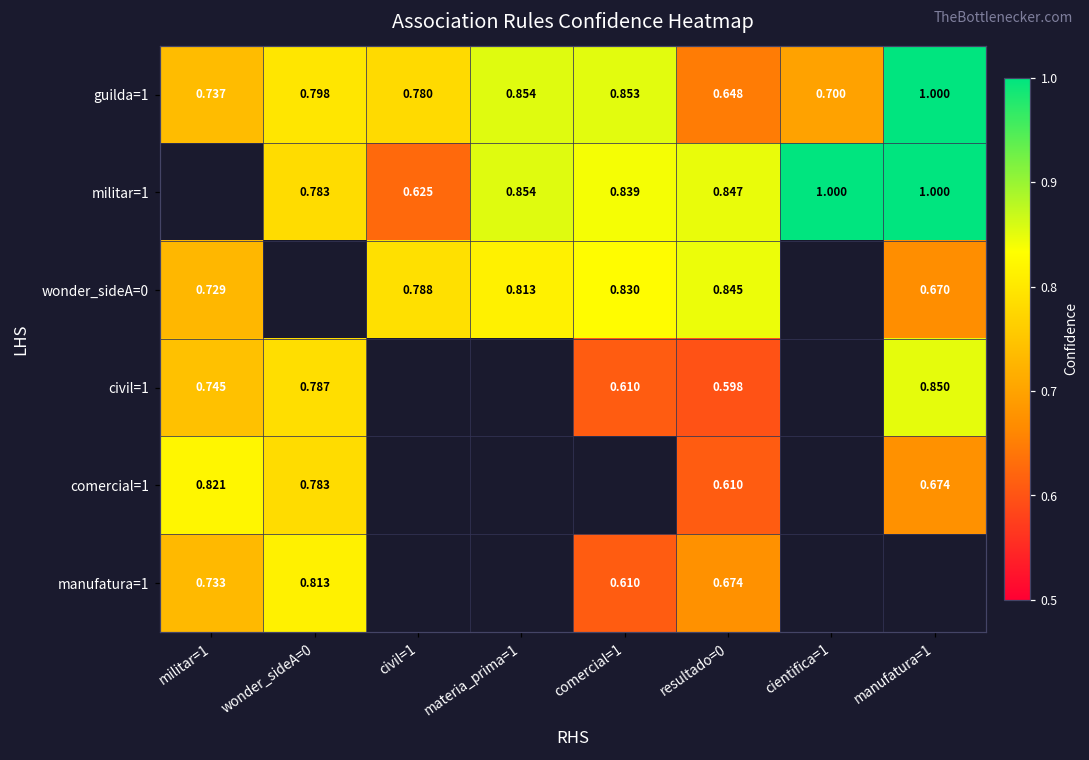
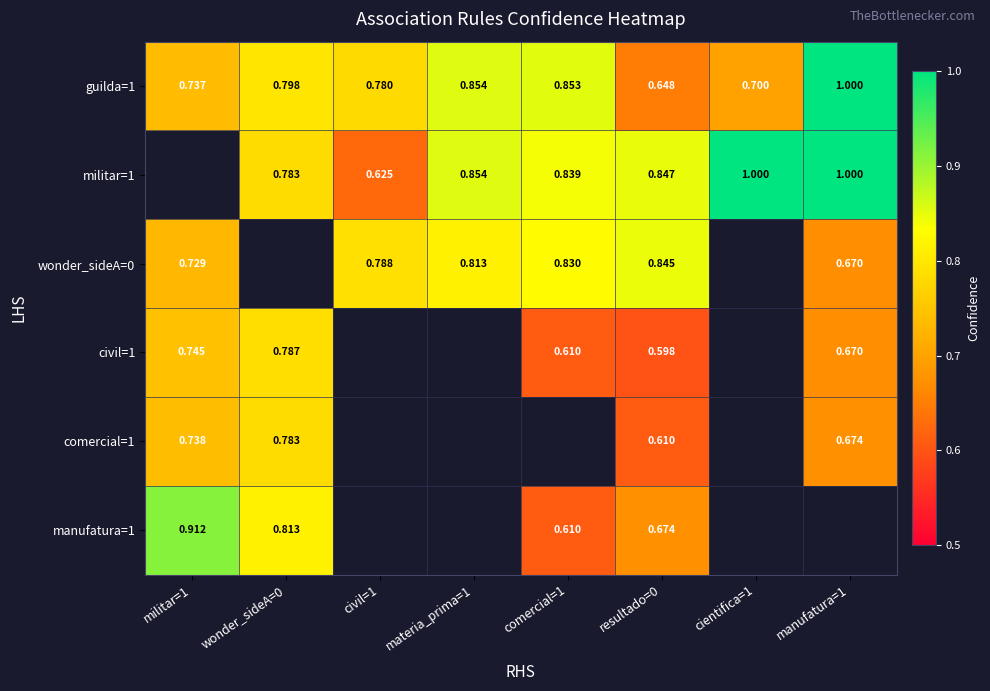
  {
    "guilda=1": {
      "militar=1": 0.737,
      "wonder_sideA=0": 0.798,
      "civil=1": 0.780,
      "materia_prima=1": 0.854,
      "comercial=1": 0.853,
      "resultado=0": 0.648,
      "cientifica=1": 0.700,
      "manufatura=1": 1.000
    },
    "militar=1": {
      "wonder_sideA=0": 0.783,
      "civil=1": 0.625,
      "materia_prima=1": 0.854,
      "comercial=1": 0.839,
      "resultado=0": 0.847,
      "cientifica=1": 1.000,
      "manufatura=1": 1.000
    },
    "wonder_sideA=0": {
      "militar=1": 0.729,
      "civil=1": 0.788,
      "materia_prima=1": 0.813,
      "comercial=1": 0.830,
      "resultado=0": 0.845,
      "manufatura=1": 0.670
    },
    "civil=1": {
      "militar=1": 0.745,
      "wonder_sideA=0": 0.787,
      "comercial=1": 0.610,
      "resultado=0": 0.598,
-     "manufatura=1": 0.850
+     "manufatura=1": 0.670
    },
    "comercial=1": {
-     "militar=1": 0.821,
+     "militar=1": 0.738,
      "wonder_sideA=0": 0.783,
      "resultado=0": 0.610,
      "manufatura=1": 0.674
    },
    "manufatura=1": {
-     "militar=1": 0.733,
+     "militar=1": 0.912,
      "wonder_sideA=0": 0.813,
      "comercial=1": 0.610,
      "resultado=0": 0.674
    }
  }
